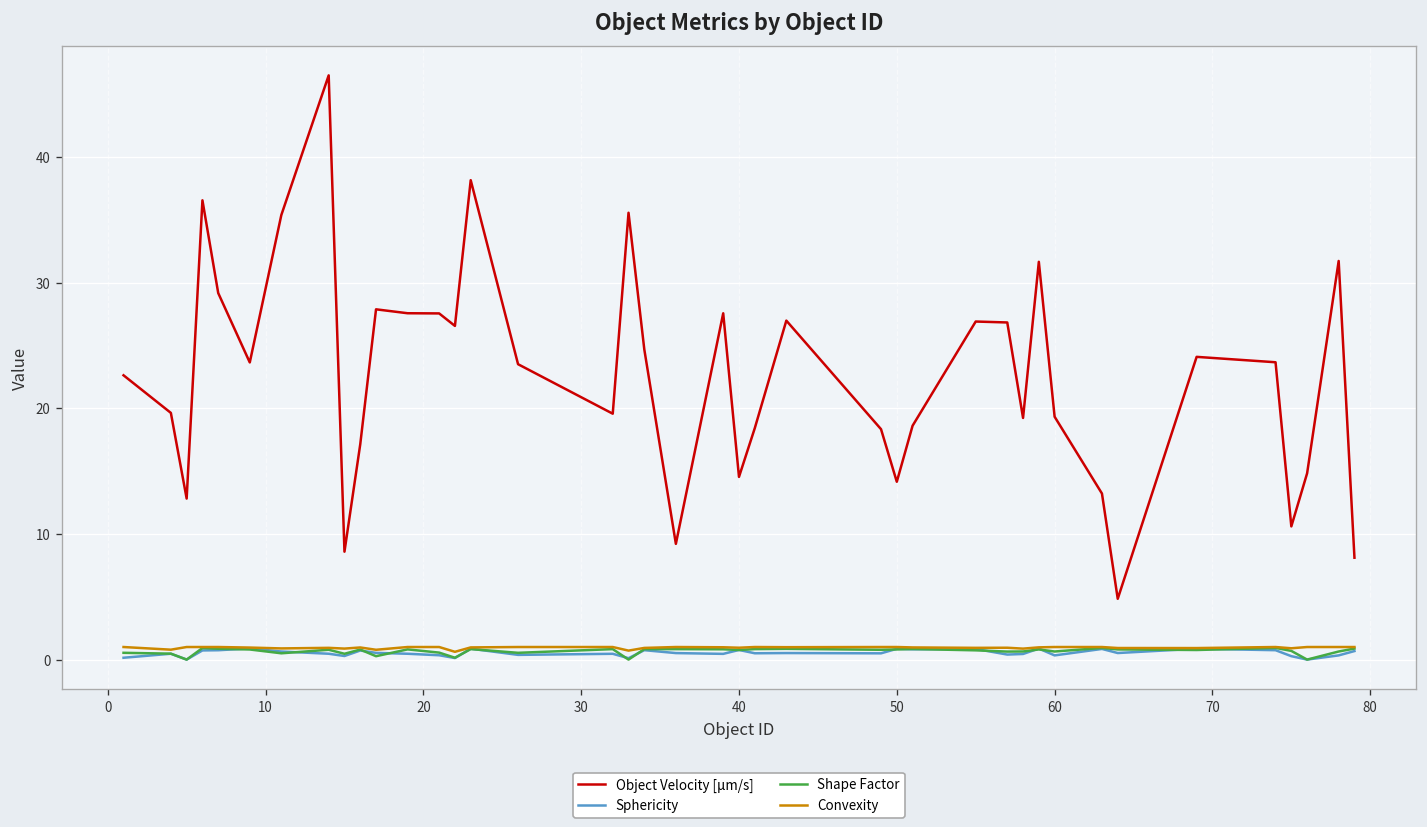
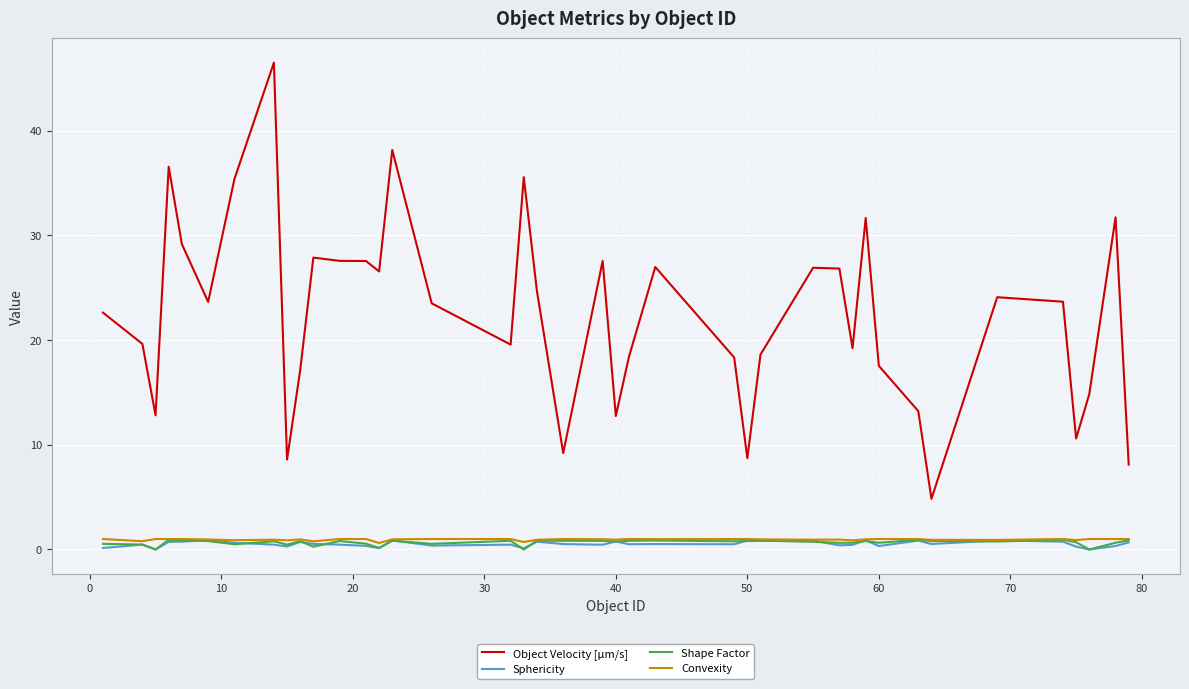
  {
    "Object Velocity [µm/s]": {
-     "40": 14.5,
-     "50": 14.1,
-     "60": 19.3
+     "40": 12.7,
+     "50": 8.7,
+     "60": 17.5
    },
    "Sphericity": {
      "60": 0.3
    },
    "Shape Factor": {
      "60": 0.6
    },
    "Convexity": {
      "60": 1.0
    }
  }
